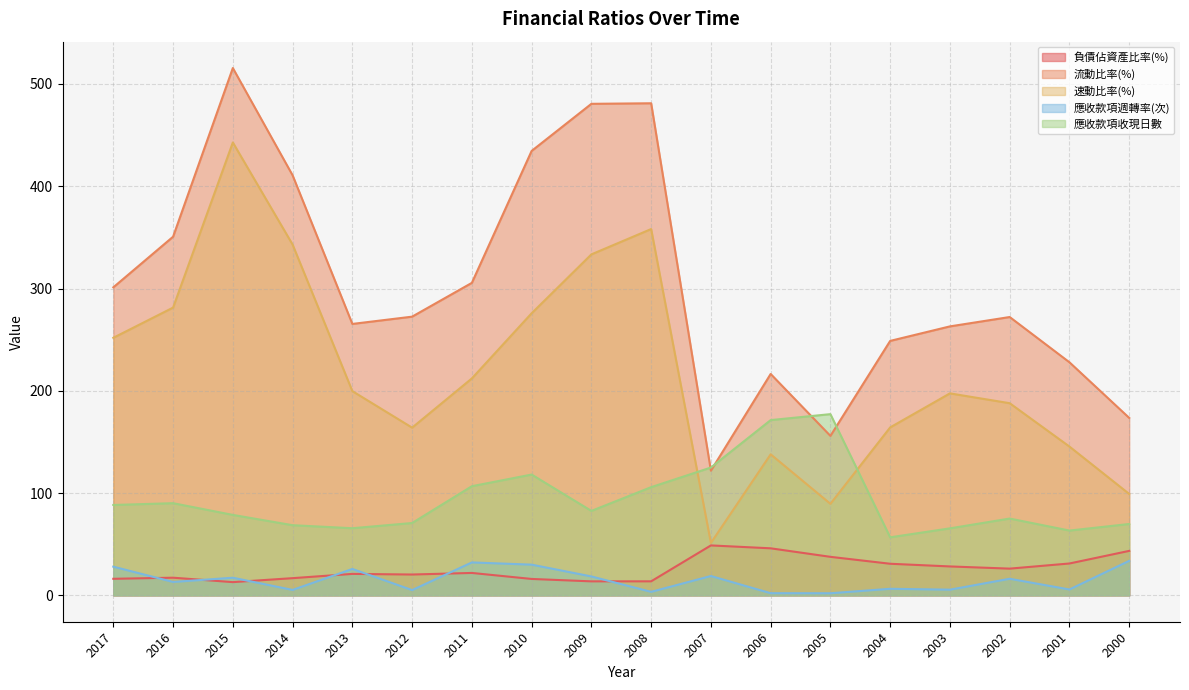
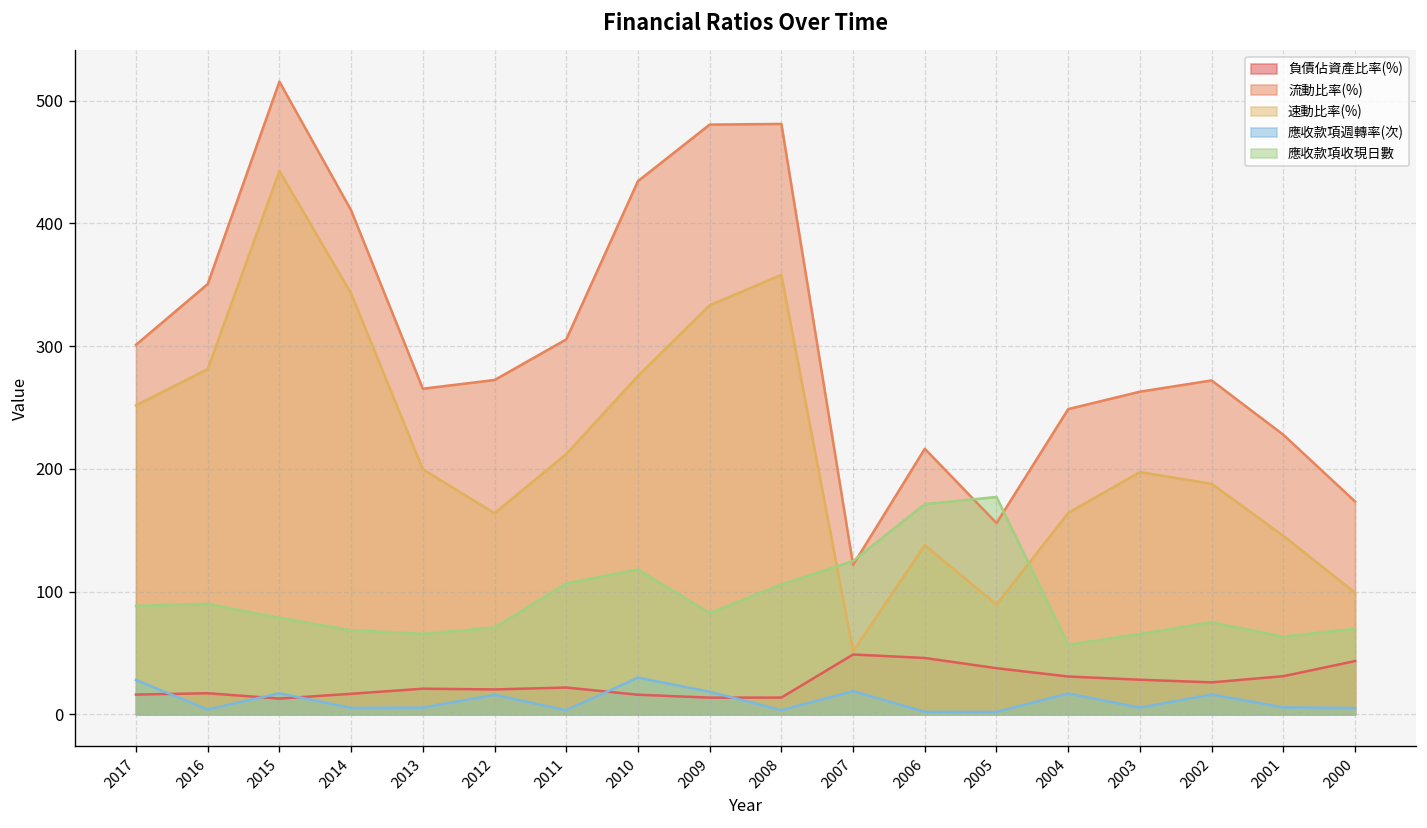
  {
    "應收款項週轉率(次)": {
      "2017": 28,
-     "2016": 13,
+     "2016": 4,
      "2015": 17,
      "2014": 5,
-     "2013": 26,
-     "2012": 5,
-     "2011": 32,
+     "2013": 6,
+     "2012": 16,
+     "2011": 3,
      "2010": 30,
      "2009": 19,
      "2008": 3,
      "2007": 19,
      "2006": 2,
      "2005": 2,
-     "2004": 6,
+     "2004": 17,
      "2003": 6,
      "2002": 16,
      "2001": 6,
-     "2000": 34
+     "2000": 5
    }
  }
